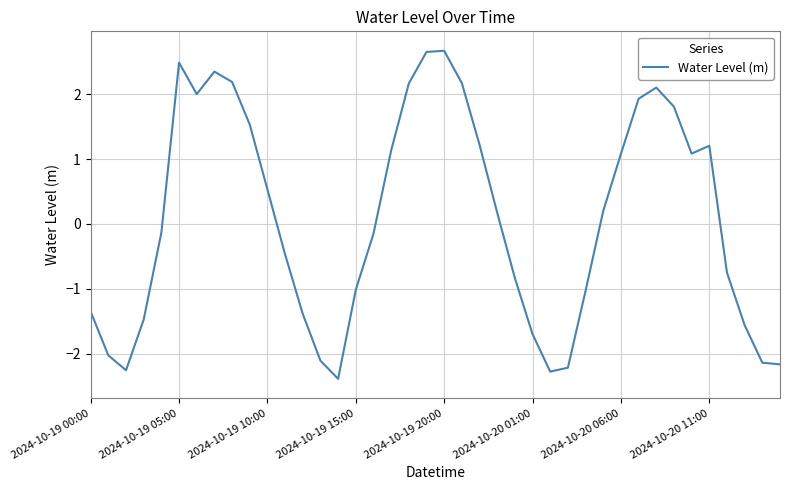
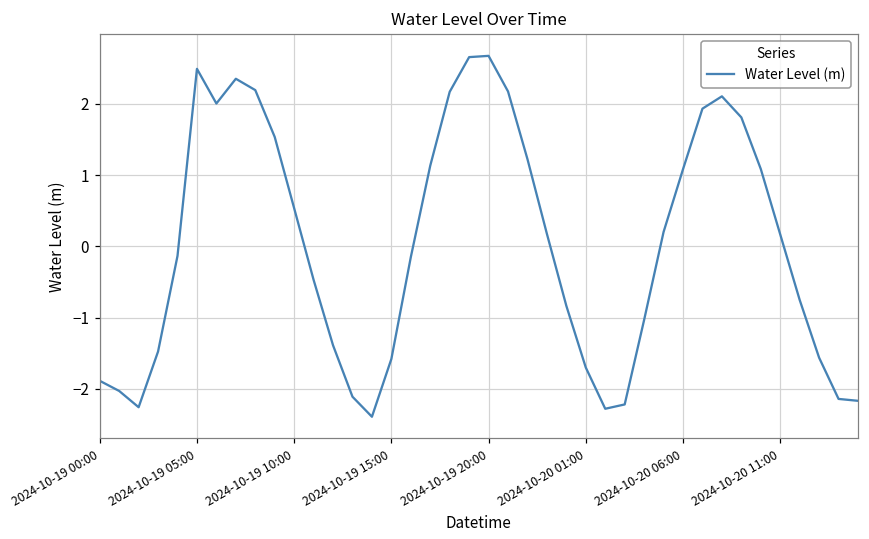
  {
-   "2024-10-19 00:00": -1.4,
+   "2024-10-19 00:00": -1.9,
    "2024-10-19 05:00": 2.5,
    "2024-10-19 10:00": 0.5,
-   "2024-10-19 15:00": -1.0,
+   "2024-10-19 15:00": -1.6,
    "2024-10-19 20:00": 2.7,
    "2024-10-20 01:00": -1.7,
    "2024-10-20 06:00": 1.1,
-   "2024-10-20 11:00": 1.2
+   "2024-10-20 11:00": 0.2
  }
